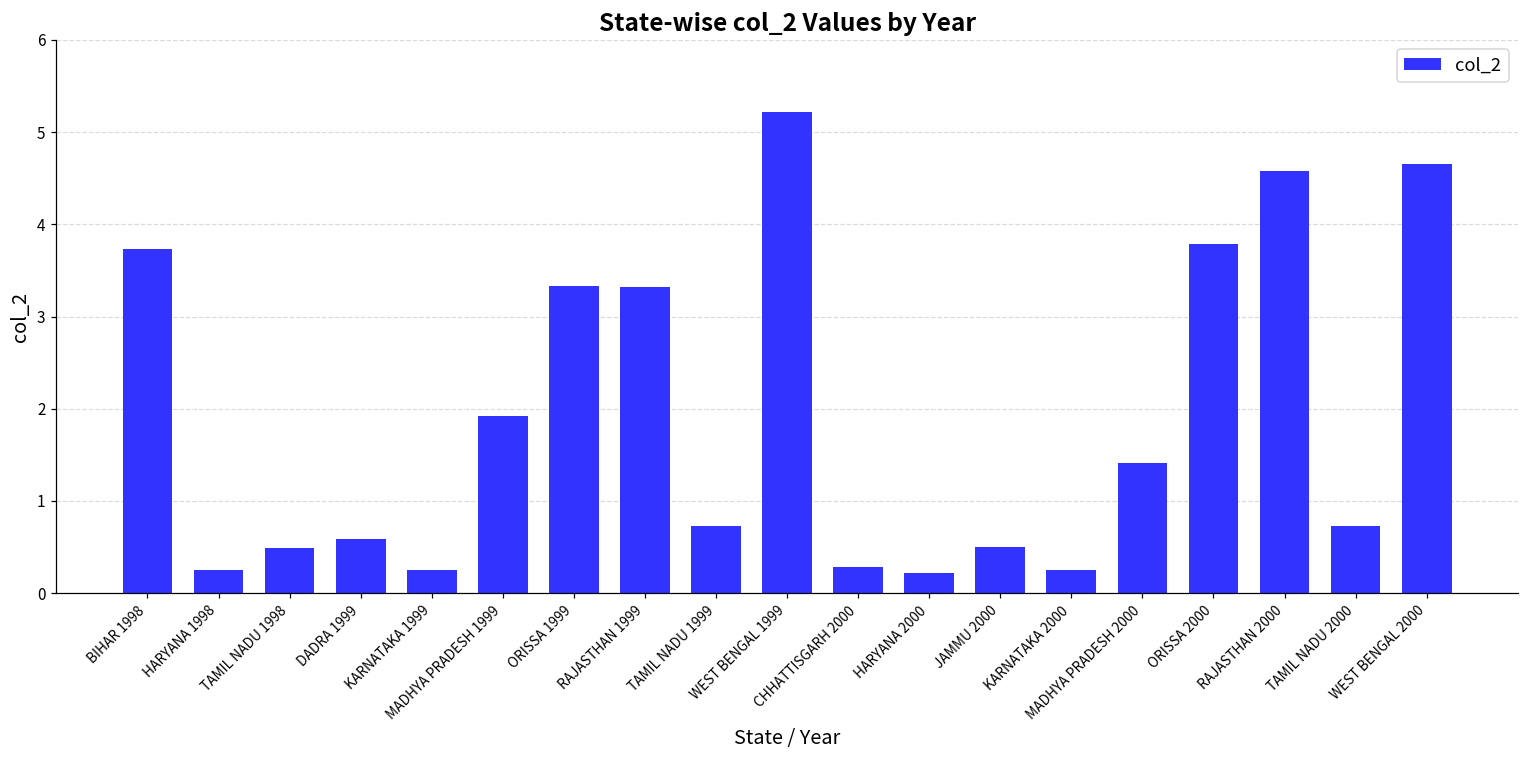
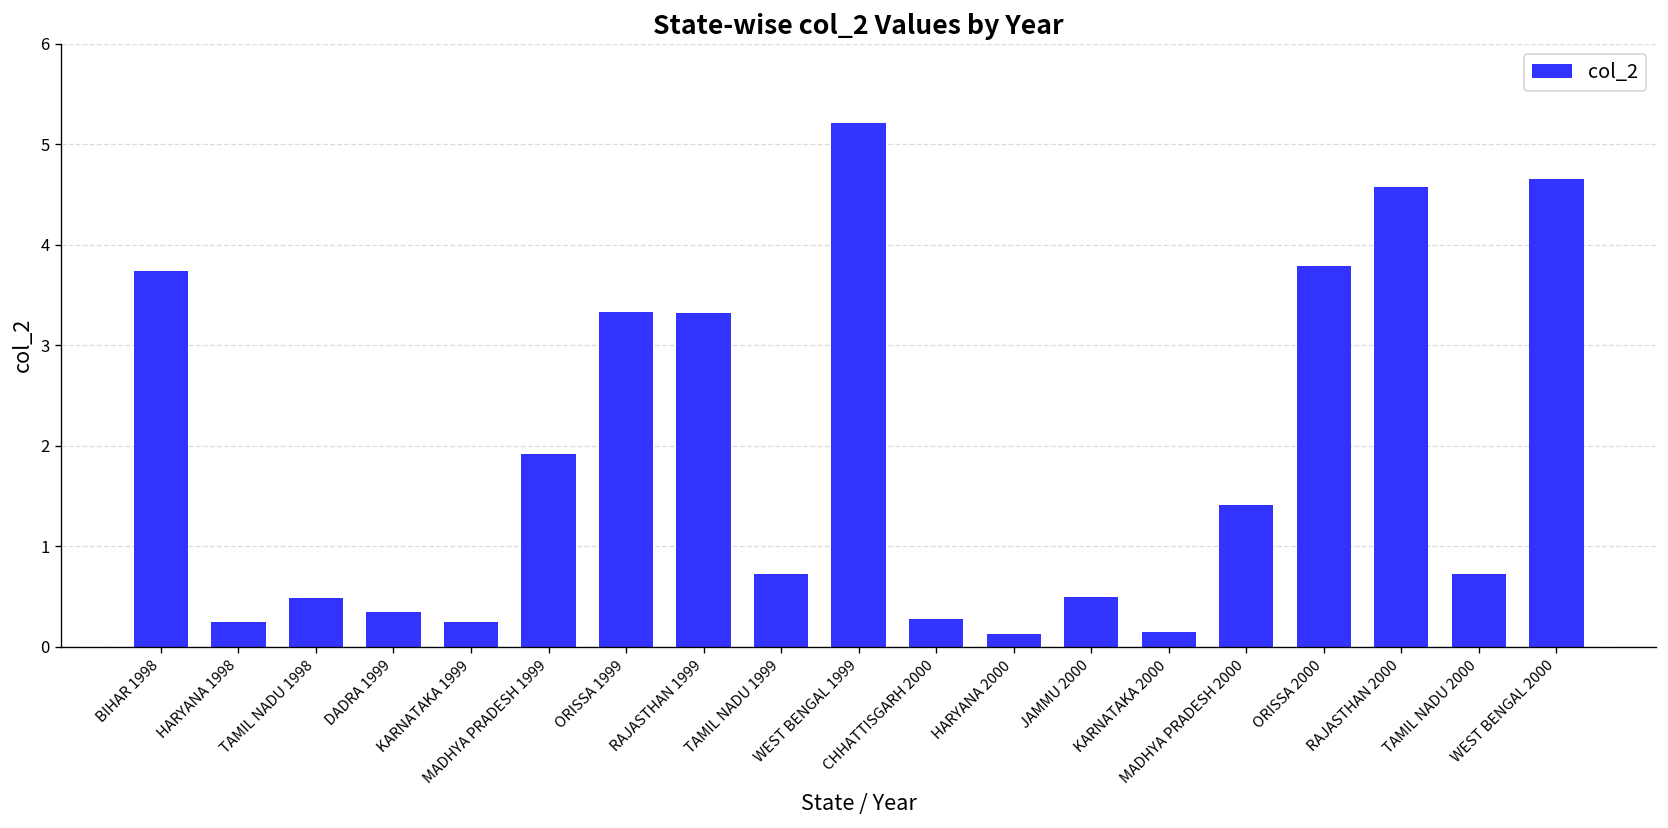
  {
    "BIHAR 1998": 3.7,
    "HARYANA 1998": 0.3,
    "TAMIL NADU 1998": 0.5,
-   "DADRA 1999": 0.6,
+   "DADRA 1999": 0.3,
    "KARNATAKA 1999": 0.3,
    "MADHYA PRADESH 1999": 1.9,
    "ORISSA 1999": 3.3,
    "RAJASTHAN 1999": 3.3,
    "TAMIL NADU 1999": 0.7,
    "WEST BENGAL 1999": 5.2,
    "CHHATTISGARH 2000": 0.3,
-   "HARYANA 2000": 0.2,
+   "HARYANA 2000": 0.1,
    "JAMMU 2000": 0.5,
-   "KARNATAKA 2000": 0.2,
+   "KARNATAKA 2000": 0.1,
    "MADHYA PRADESH 2000": 1.4,
    "ORISSA 2000": 3.8,
    "RAJASTHAN 2000": 4.6,
    "TAMIL NADU 2000": 0.7,
    "WEST BENGAL 2000": 4.7
  }
